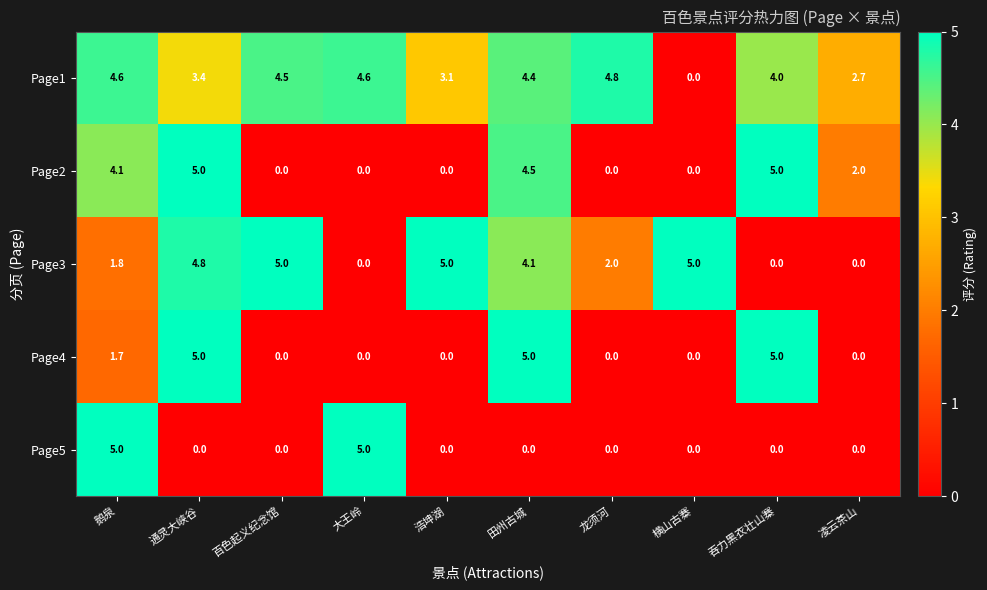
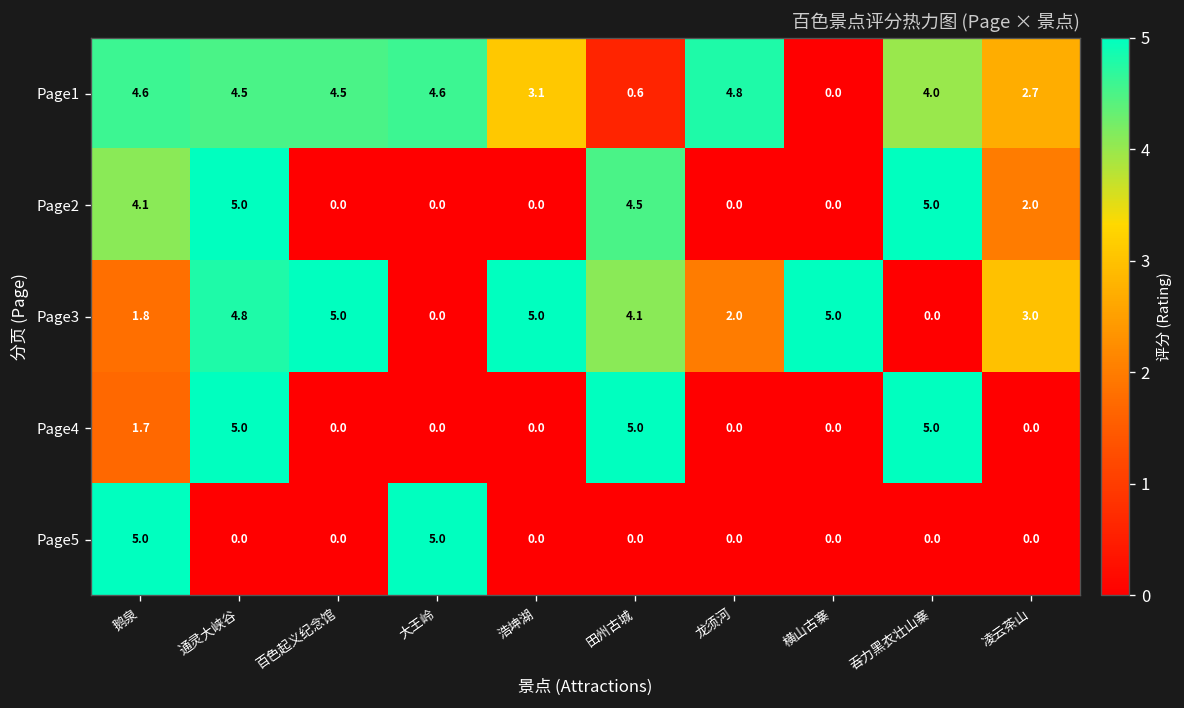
  {
    "Page1": {
      "鹅泉": 4.6,
-     "通灵大峡谷": 3.4,
+     "通灵大峡谷": 4.5,
      "百色起义纪念馆": 4.5,
      "大王岭": 4.6,
      "浩坤湖": 3.1,
-     "田州古城": 4.4,
+     "田州古城": 0.6,
      "龙须河": 4.8,
      "横山古寨": 0.0,
      "吞力黑衣壮山寨": 4.0,
      "凌云茶山": 2.7
    },
    "Page2": {
      "鹅泉": 4.1,
      "通灵大峡谷": 5.0,
      "百色起义纪念馆": 0.0,
      "大王岭": 0.0,
      "浩坤湖": 0.0,
      "田州古城": 4.5,
      "龙须河": 0.0,
      "横山古寨": 0.0,
      "吞力黑衣壮山寨": 5.0,
      "凌云茶山": 2.0
    },
    "Page3": {
      "鹅泉": 1.8,
      "通灵大峡谷": 4.8,
      "百色起义纪念馆": 5.0,
      "大王岭": 0.0,
      "浩坤湖": 5.0,
      "田州古城": 4.1,
      "龙须河": 2.0,
      "横山古寨": 5.0,
      "吞力黑衣壮山寨": 0.0,
-     "凌云茶山": 0.0
+     "凌云茶山": 3.0
    },
    "Page4": {
      "鹅泉": 1.7,
      "通灵大峡谷": 5.0,
      "百色起义纪念馆": 0.0,
      "大王岭": 0.0,
      "浩坤湖": 0.0,
      "田州古城": 5.0,
      "龙须河": 0.0,
      "横山古寨": 0.0,
      "吞力黑衣壮山寨": 5.0,
      "凌云茶山": 0.0
    },
    "Page5": {
      "鹅泉": 5.0,
      "通灵大峡谷": 0.0,
      "百色起义纪念馆": 0.0,
      "大王岭": 5.0,
      "浩坤湖": 0.0,
      "田州古城": 0.0,
      "龙须河": 0.0,
      "横山古寨": 0.0,
      "吞力黑衣壮山寨": 0.0,
      "凌云茶山": 0.0
    }
  }
